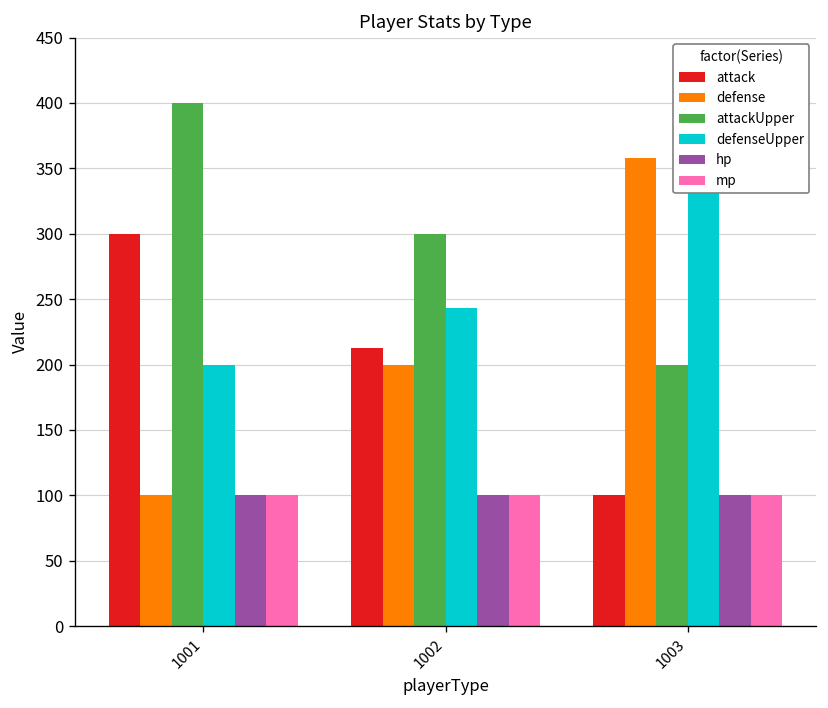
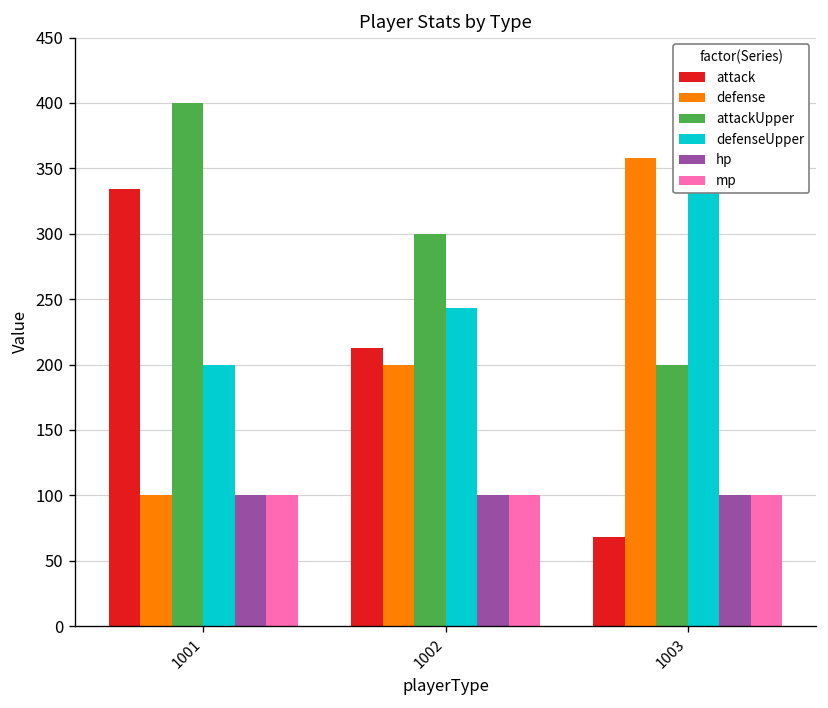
  {
    "attack": {
-     "1001": 300,
+     "1001": 334,
      "1002": 213,
-     "1003": 100
+     "1003": 68
    },
    "defense": {
      "1001": 100,
      "1002": 200,
      "1003": 358
    },
    "attackUpper": {
      "1001": 400,
      "1002": 300,
      "1003": 200
    },
    "defenseUpper": {
      "1001": 200,
      "1002": 243
    },
    "hp": {
      "1001": 100,
      "1002": 100,
      "1003": 100
    },
    "mp": {
      "1001": 100,
      "1002": 100,
      "1003": 100
    }
  }
